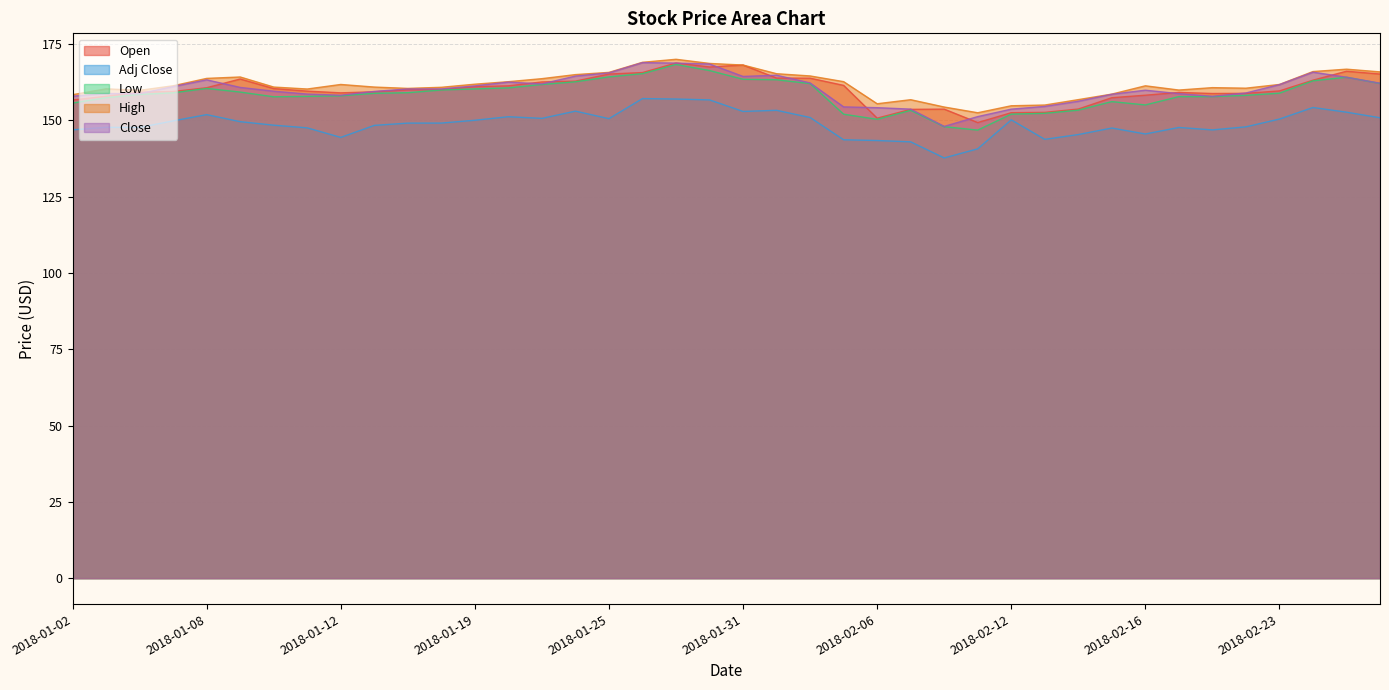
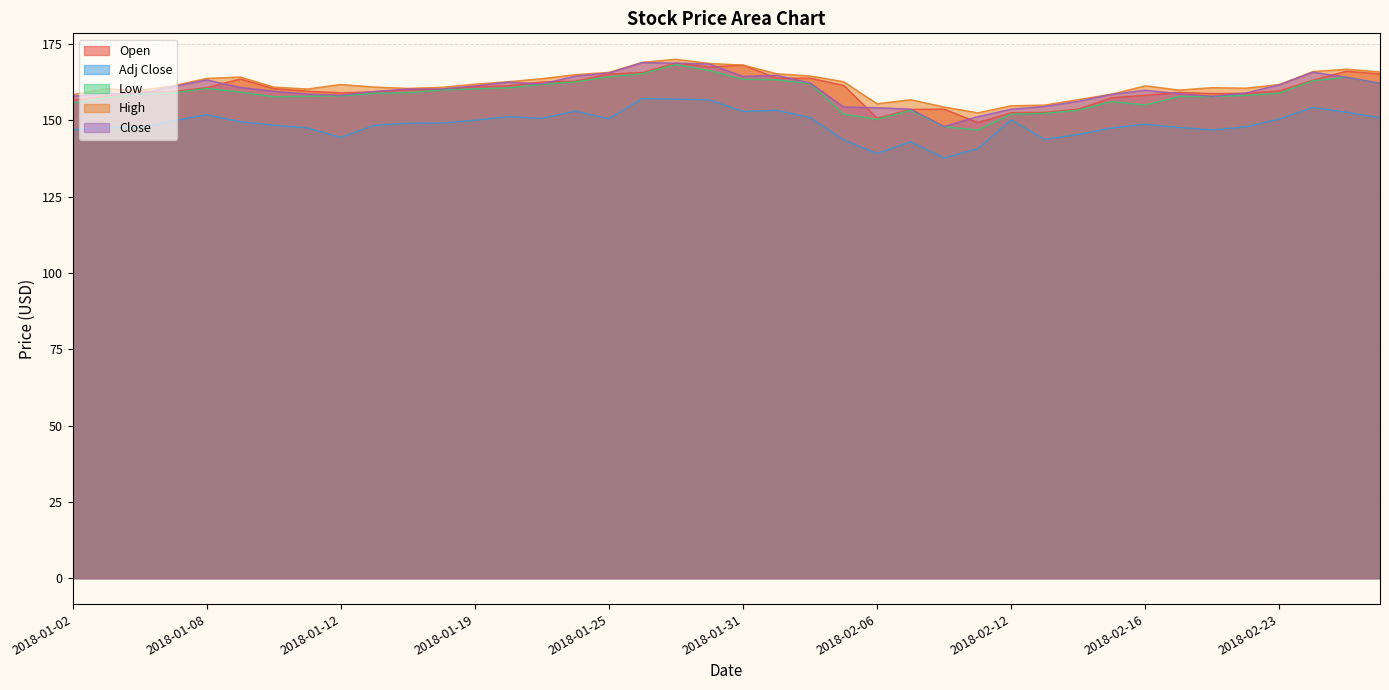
  {
    "Adj Close": {
      "2018-01-02": 147,
      "2018-01-08": 152,
      "2018-01-12": 144,
      "2018-01-19": 150,
      "2018-01-25": 151,
      "2018-01-31": 153,
-     "2018-02-06": 143,
+     "2018-02-06": 139,
      "2018-02-12": 150,
-     "2018-02-16": 146,
+     "2018-02-16": 149,
      "2018-02-23": 150
    },
    "Low": {
      "2018-01-02": 156,
      "2018-01-25": 164,
      "2018-01-31": 163,
      "2018-02-16": 155
    },
    "Close": {
      "2018-01-31": 164,
      "2018-02-06": 154,
      "2018-02-12": 154,
      "2018-02-16": 160
    }
  }
